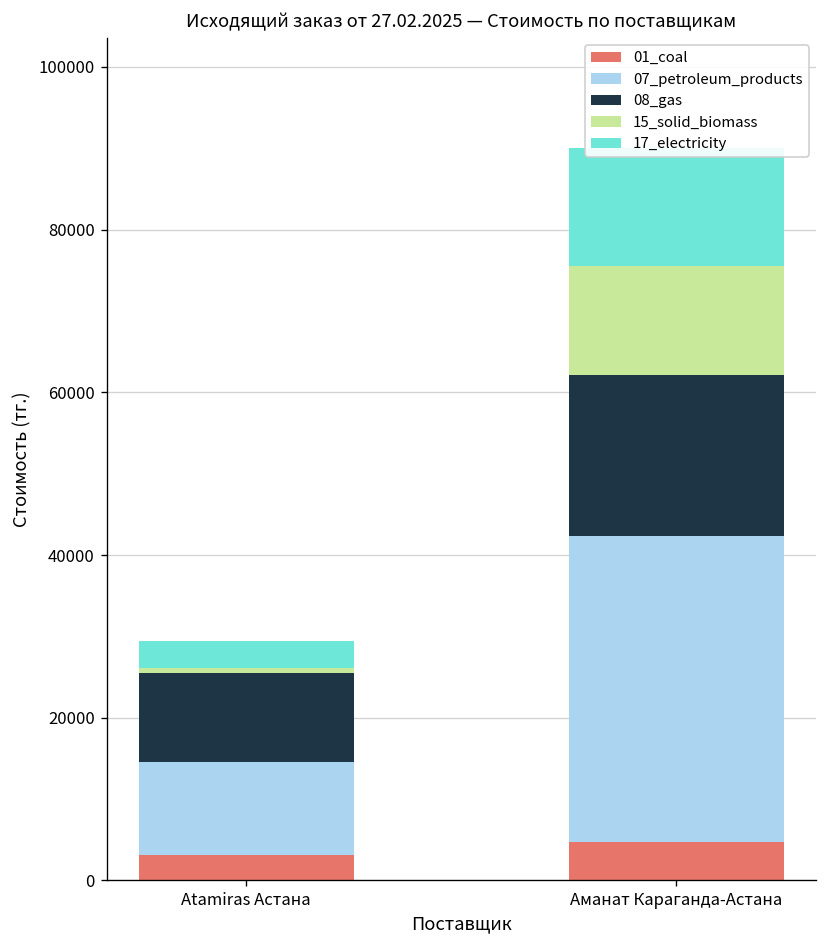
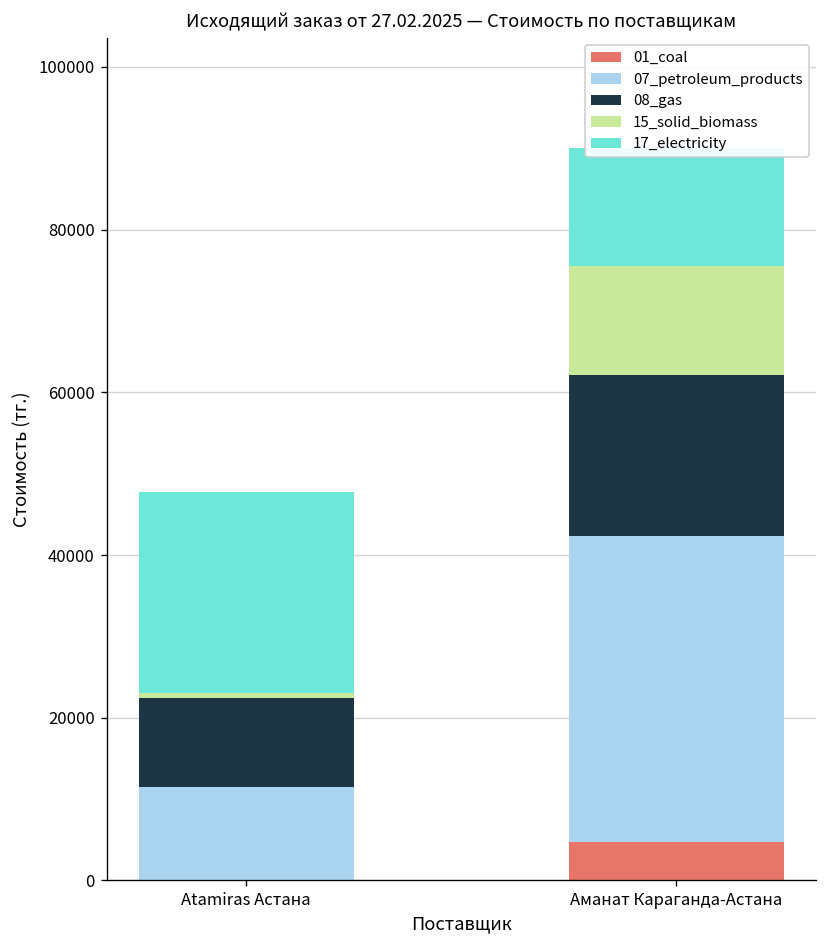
  {
    "01_coal": {
-     "Atamiras Астана": 3000,
+     "Atamiras Астана": 0,
      "Аманат Караганда-Астана": 5000
    },
    "07_petroleum_products": {
      "Atamiras Астана": 12000,
      "Аманат Караганда-Астана": 38000
    },
    "08_gas": {
      "Atamiras Астана": 11000,
      "Аманат Караганда-Астана": 20000
    },
    "15_solid_biomass": {
      "Atamiras Астана": 1000,
      "Аманат Караганда-Астана": 13000
    },
    "17_electricity": {
-     "Atamiras Астана": 3000
+     "Atamiras Астана": 25000
    }
  }
